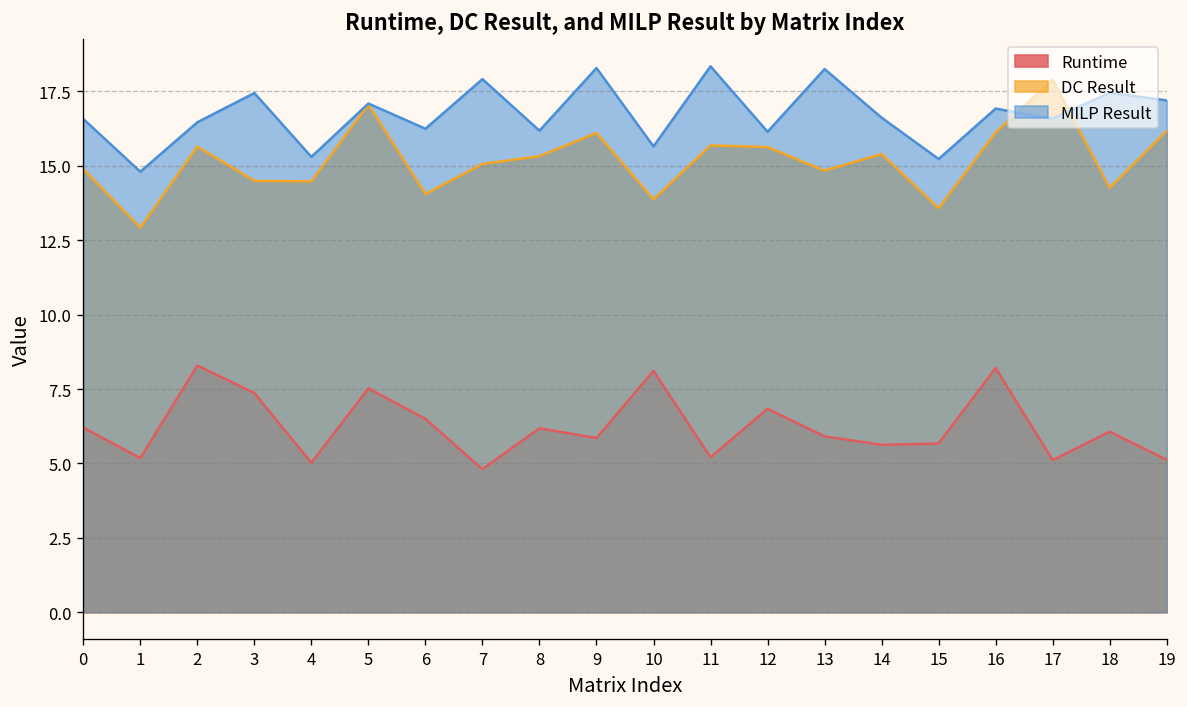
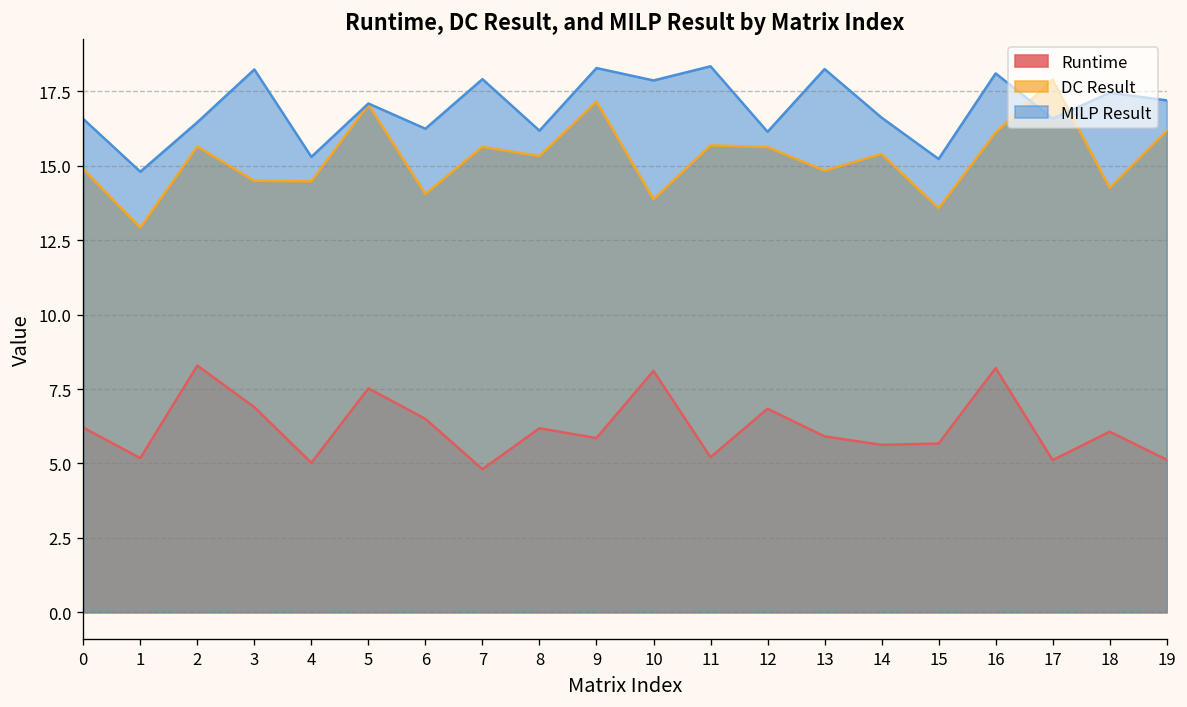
  {
    "Runtime": {
      "0": 6.2,
      "1": 5.2,
      "2": 8.3,
-     "3": 7.4,
+     "3": 6.9,
      "4": 5.0,
      "5": 7.5,
      "6": 6.5,
      "7": 4.8,
      "8": 6.2,
      "9": 5.9,
      "10": 8.1,
      "11": 5.2,
      "12": 6.8,
      "13": 5.9,
      "14": 5.6,
      "15": 5.7,
      "16": 8.2,
      "17": 5.1,
      "18": 6.1,
      "19": 5.1
    },
    "DC Result": {
      "0": 14.9,
      "1": 12.9,
      "2": 15.6,
      "3": 14.5,
      "4": 14.5,
      "6": 14.1,
-     "7": 15.1,
+     "7": 15.6,
      "8": 15.3,
-     "9": 16.1,
+     "9": 17.2,
      "10": 13.9,
      "11": 15.7,
      "12": 15.6,
      "13": 14.8,
      "14": 15.4,
      "15": 13.6,
      "16": 16.1,
      "18": 14.3,
      "19": 16.2
    },
    "MILP Result": {
      "0": 16.6,
      "1": 14.8,
      "2": 16.5,
-     "3": 17.4,
+     "3": 18.2,
      "4": 15.3,
      "6": 16.2,
      "7": 17.9,
      "8": 16.2,
      "9": 18.3,
-     "10": 15.7,
+     "10": 17.9,
      "11": 18.3,
      "12": 16.1,
      "13": 18.3,
      "14": 16.6,
      "15": 15.2,
-     "16": 16.9,
+     "16": 18.1,
      "19": 17.2
    }
  }
